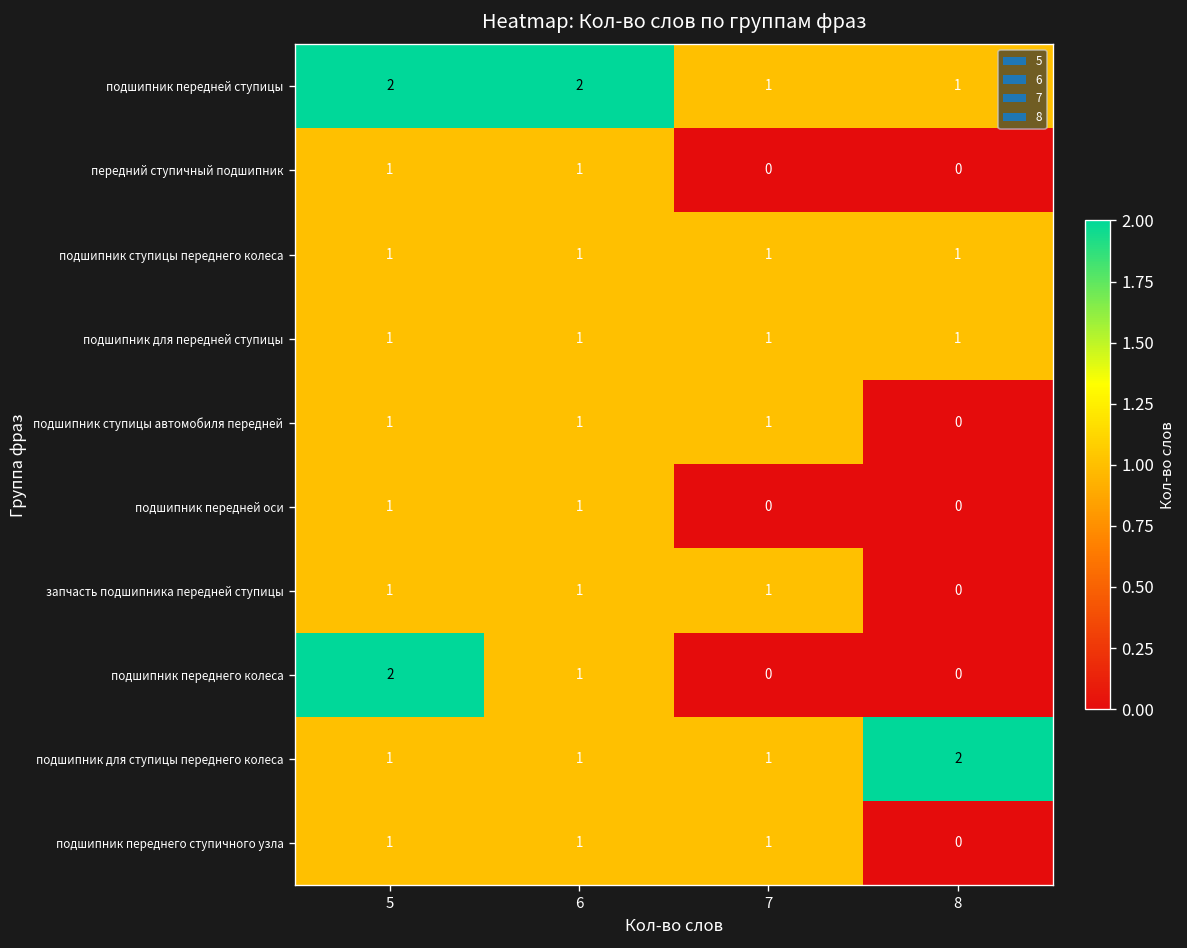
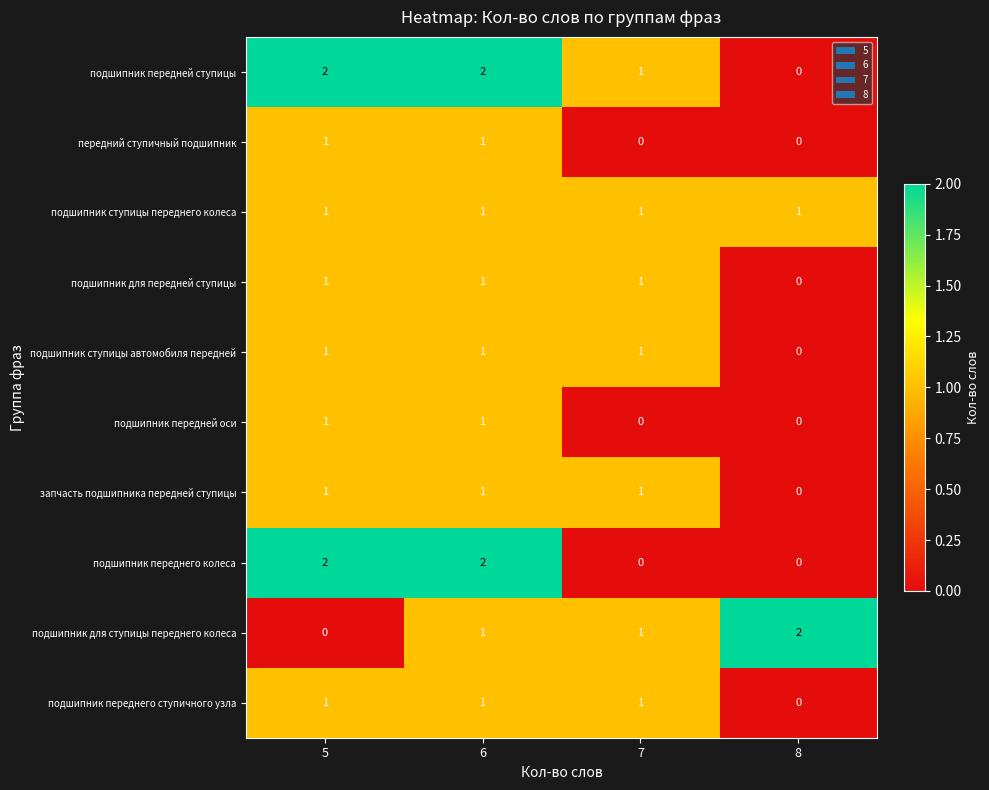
  {
    "подшипник передней ступицы": {
      "5": 2,
      "6": 2,
      "7": 1,
-     "8": 1
+     "8": 0
    },
    "передний ступичный подшипник": {
      "5": 1,
      "6": 1,
      "7": 0,
      "8": 0
    },
    "подшипник ступицы переднего колеса": {
      "5": 1,
      "6": 1,
      "7": 1,
      "8": 1
    },
    "подшипник для передней ступицы": {
      "5": 1,
      "6": 1,
      "7": 1,
-     "8": 1
+     "8": 0
    },
    "подшипник ступицы автомобиля передней": {
      "5": 1,
      "6": 1,
      "7": 1,
      "8": 0
    },
    "подшипник передней оси": {
      "5": 1,
      "6": 1,
      "7": 0,
      "8": 0
    },
    "запчасть подшипника передней ступицы": {
      "5": 1,
      "6": 1,
      "7": 1,
      "8": 0
    },
    "подшипник переднего колеса": {
      "5": 2,
-     "6": 1,
+     "6": 2,
      "7": 0,
      "8": 0
    },
    "подшипник для ступицы переднего колеса": {
-     "5": 1,
+     "5": 0,
      "6": 1,
      "7": 1,
      "8": 2
    },
    "подшипник переднего ступичного узла": {
      "5": 1,
      "6": 1,
      "7": 1,
      "8": 0
    }
  }
